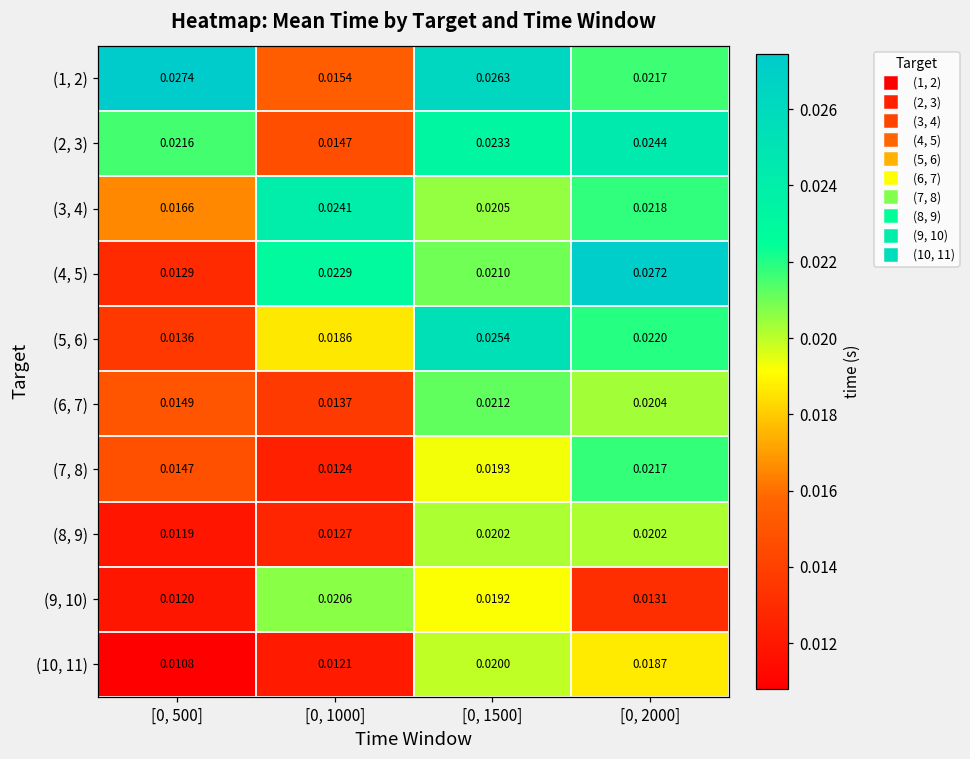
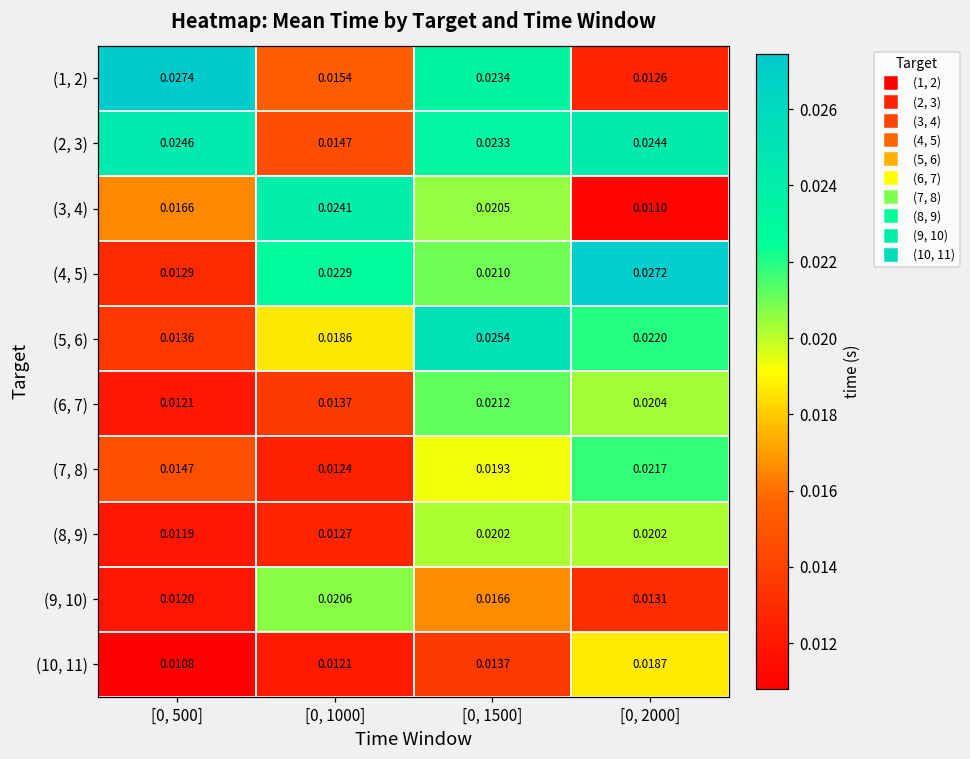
  {
    "(1, 2)": {
      "[0, 500]": 0.0274,
      "[0, 1000]": 0.0154,
-     "[0, 1500]": 0.0263,
-     "[0, 2000]": 0.0217
+     "[0, 1500]": 0.0234,
+     "[0, 2000]": 0.0126
    },
    "(2, 3)": {
-     "[0, 500]": 0.0216,
+     "[0, 500]": 0.0246,
      "[0, 1000]": 0.0147,
      "[0, 1500]": 0.0233,
      "[0, 2000]": 0.0244
    },
    "(3, 4)": {
      "[0, 500]": 0.0166,
      "[0, 1000]": 0.0241,
      "[0, 1500]": 0.0205,
-     "[0, 2000]": 0.0218
+     "[0, 2000]": 0.0110
    },
    "(4, 5)": {
      "[0, 500]": 0.0129,
      "[0, 1000]": 0.0229,
      "[0, 1500]": 0.0210,
      "[0, 2000]": 0.0272
    },
    "(5, 6)": {
      "[0, 500]": 0.0136,
      "[0, 1000]": 0.0186,
      "[0, 1500]": 0.0254,
      "[0, 2000]": 0.0220
    },
    "(6, 7)": {
-     "[0, 500]": 0.0149,
+     "[0, 500]": 0.0121,
      "[0, 1000]": 0.0137,
      "[0, 1500]": 0.0212,
      "[0, 2000]": 0.0204
    },
    "(7, 8)": {
      "[0, 500]": 0.0147,
      "[0, 1000]": 0.0124,
      "[0, 1500]": 0.0193,
      "[0, 2000]": 0.0217
    },
    "(8, 9)": {
      "[0, 500]": 0.0119,
      "[0, 1000]": 0.0127,
      "[0, 1500]": 0.0202,
      "[0, 2000]": 0.0202
    },
    "(9, 10)": {
      "[0, 500]": 0.0120,
      "[0, 1000]": 0.0206,
-     "[0, 1500]": 0.0192,
+     "[0, 1500]": 0.0166,
      "[0, 2000]": 0.0131
    },
    "(10, 11)": {
      "[0, 500]": 0.0108,
      "[0, 1000]": 0.0121,
-     "[0, 1500]": 0.0200,
+     "[0, 1500]": 0.0137,
      "[0, 2000]": 0.0187
    }
  }
